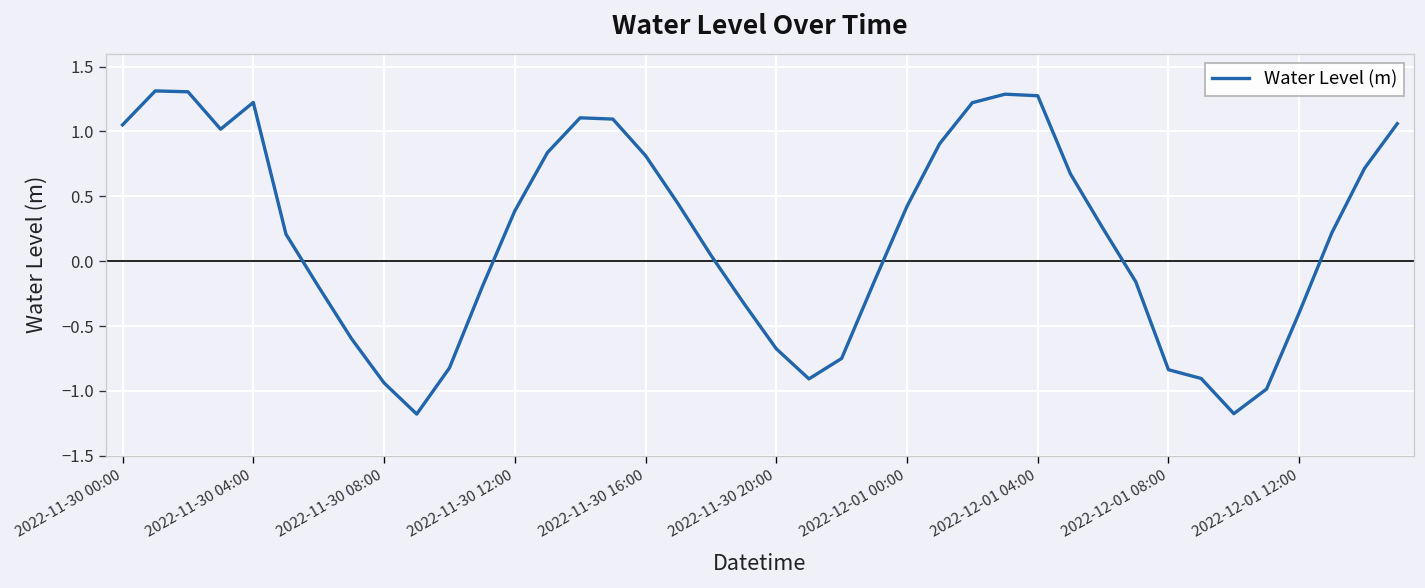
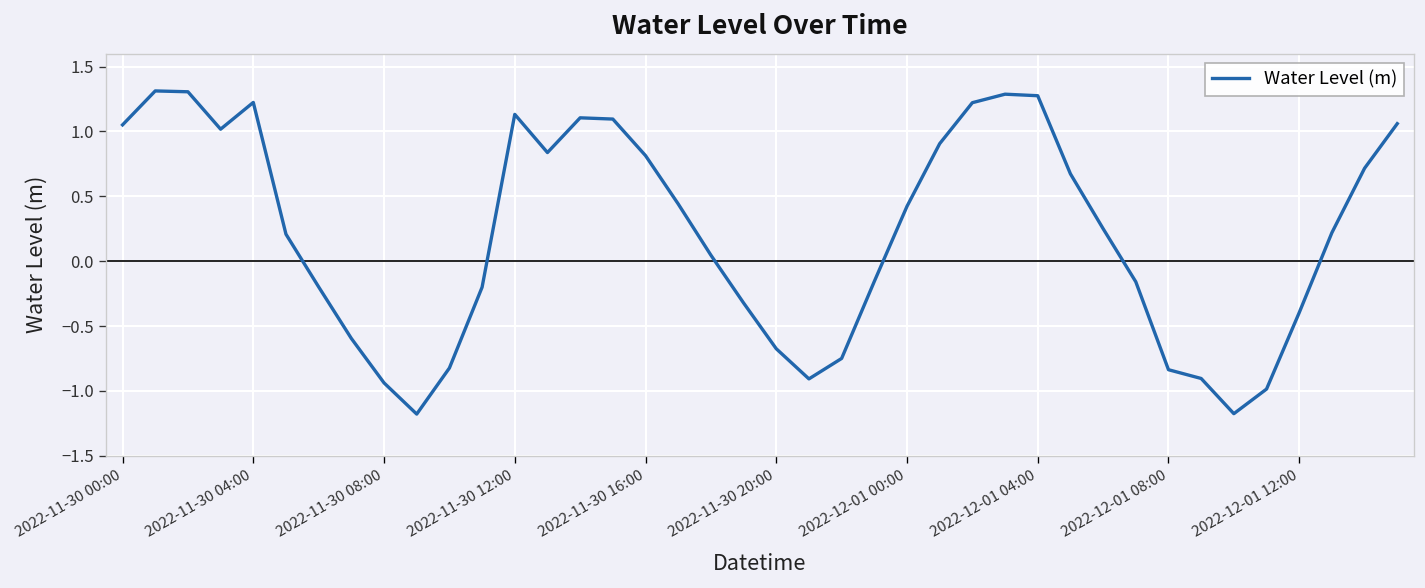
  {
    "2022-11-30 00:00": 1.05,
    "2022-11-30 04:00": 1.22,
    "2022-11-30 08:00": -0.94,
-   "2022-11-30 12:00": 0.39,
+   "2022-11-30 12:00": 1.13,
    "2022-11-30 16:00": 0.81,
    "2022-11-30 20:00": -0.68,
    "2022-12-01 00:00": 0.42,
    "2022-12-01 04:00": 1.28,
    "2022-12-01 08:00": -0.84,
    "2022-12-01 12:00": -0.40
  }
